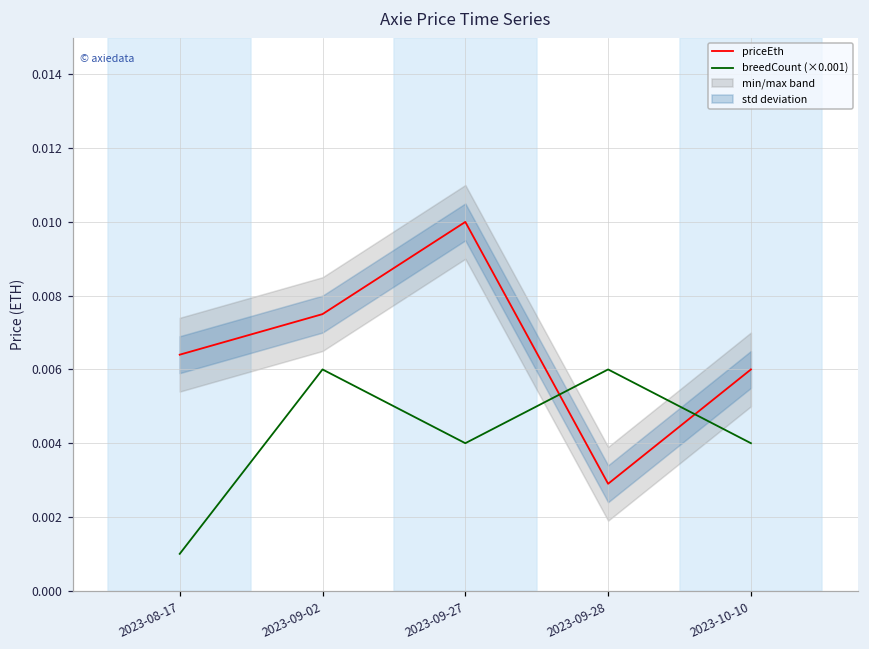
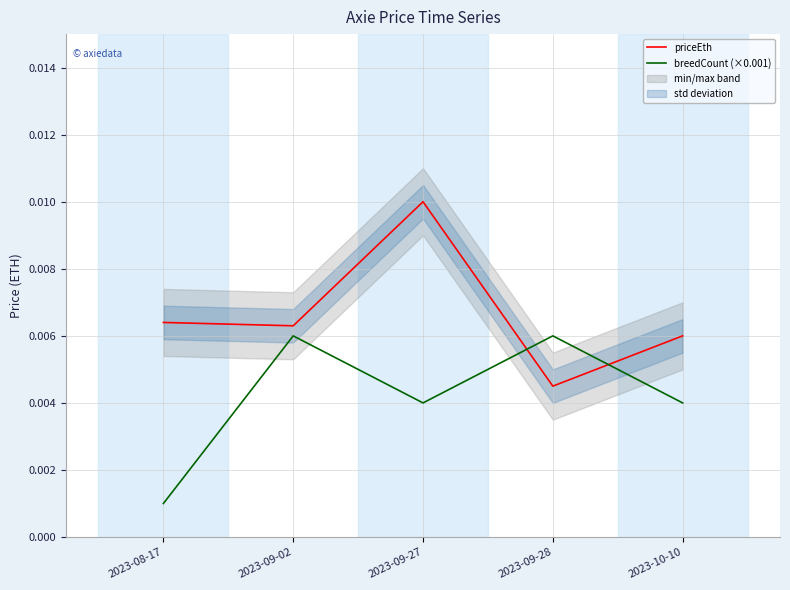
  {
    "priceEth": {
      "2023-08-17": 0.0064,
-     "2023-09-02": 0.0075,
+     "2023-09-02": 0.0063,
      "2023-09-27": 0.0100,
-     "2023-09-28": 0.0029,
+     "2023-09-28": 0.0045,
      "2023-10-10": 0.0060
    },
    "breedCount (×0.001)": {
      "2023-08-17": 0.0010,
      "2023-09-02": 0.0060,
      "2023-09-27": 0.0040,
      "2023-09-28": 0.0060,
      "2023-10-10": 0.0040
    }
  }
